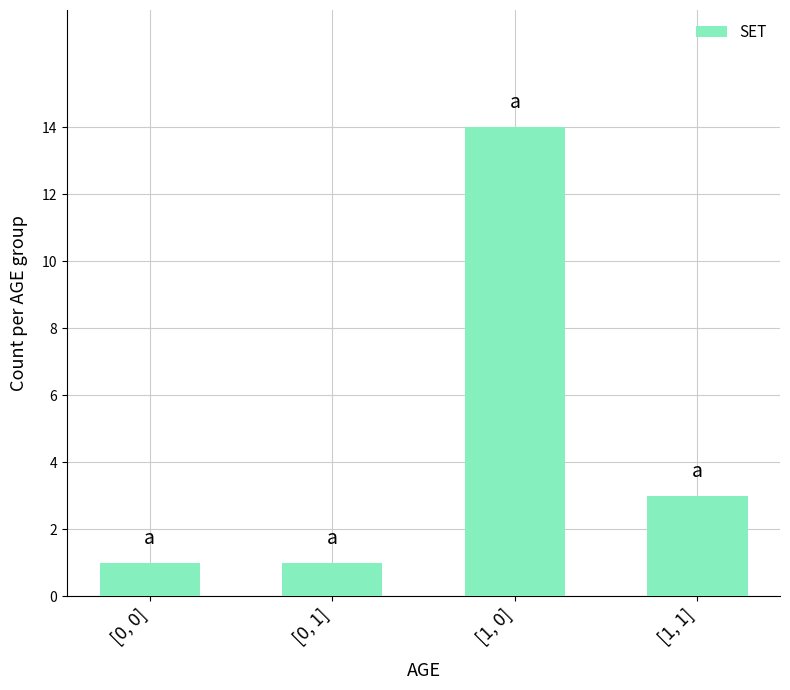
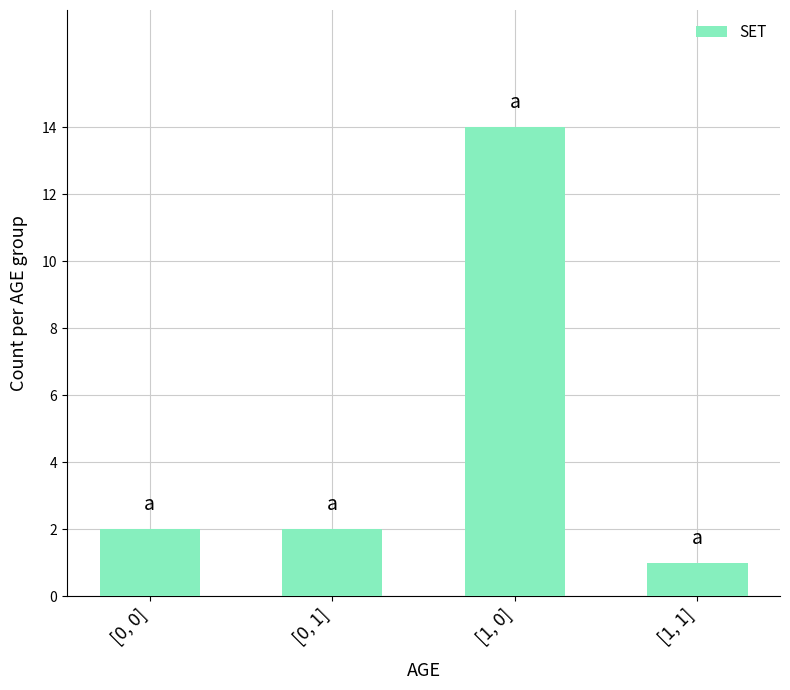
  {
-   "[0, 0]": 1,
-   "[0, 1]": 1,
+   "[0, 0]": 2,
+   "[0, 1]": 2,
    "[1, 0]": 14,
-   "[1, 1]": 3
+   "[1, 1]": 1
  }
